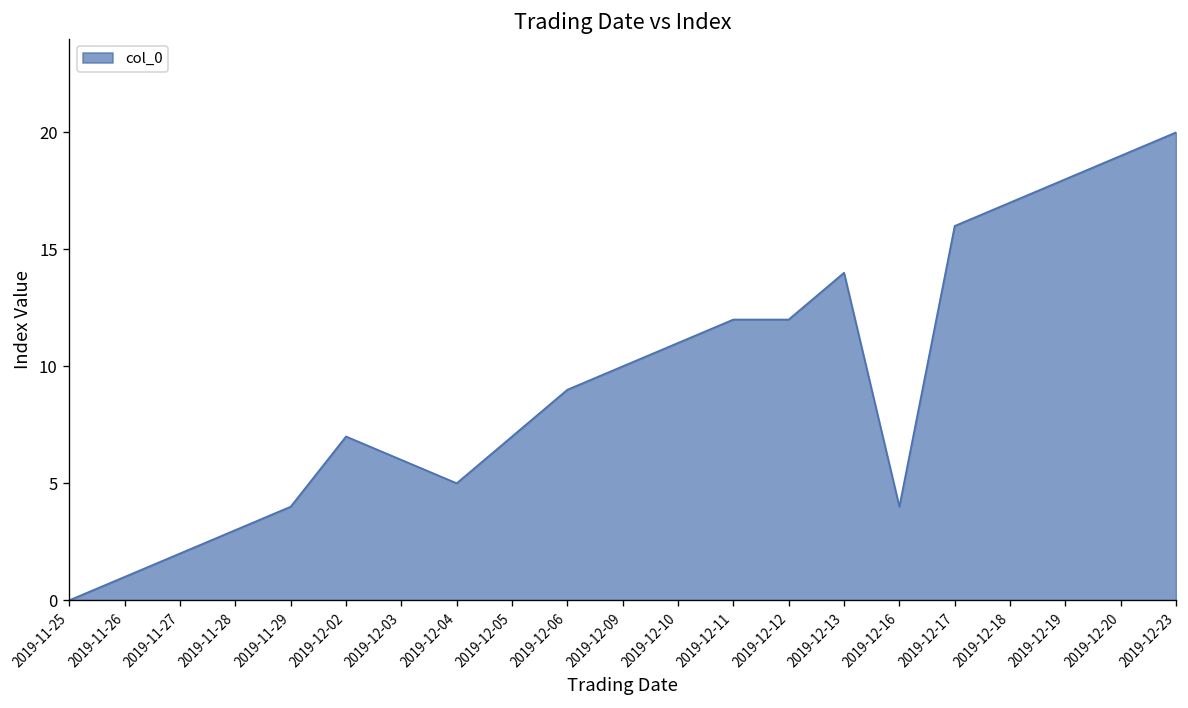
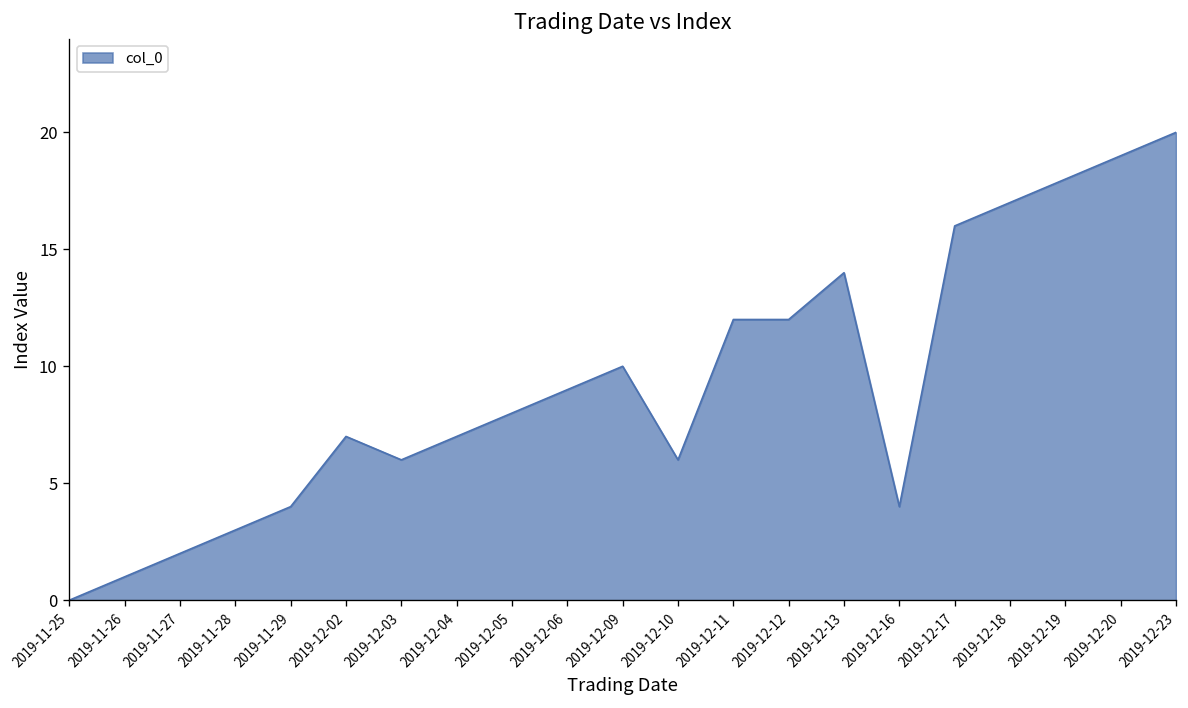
  {
    "2019-11-25": 0,
    "2019-11-26": 1,
    "2019-11-27": 2,
    "2019-11-28": 3,
    "2019-11-29": 4,
    "2019-12-02": 7,
    "2019-12-03": 6,
-   "2019-12-04": 5,
-   "2019-12-05": 7,
+   "2019-12-04": 7,
+   "2019-12-05": 8,
    "2019-12-06": 9,
    "2019-12-09": 10,
-   "2019-12-10": 11,
+   "2019-12-10": 6,
    "2019-12-11": 12,
    "2019-12-12": 12,
    "2019-12-13": 14,
    "2019-12-16": 4,
    "2019-12-17": 16,
    "2019-12-18": 17,
    "2019-12-19": 18,
    "2019-12-20": 19,
    "2019-12-23": 20
  }
